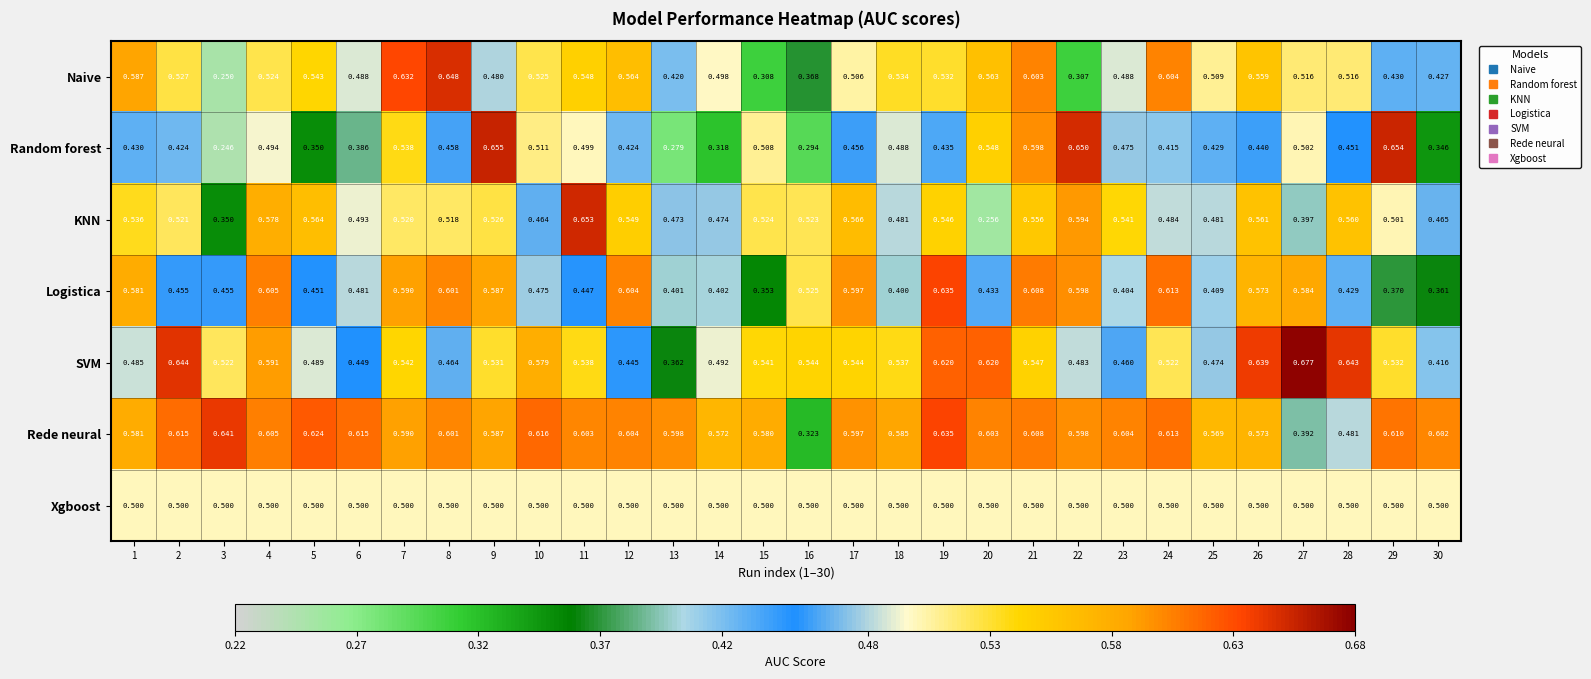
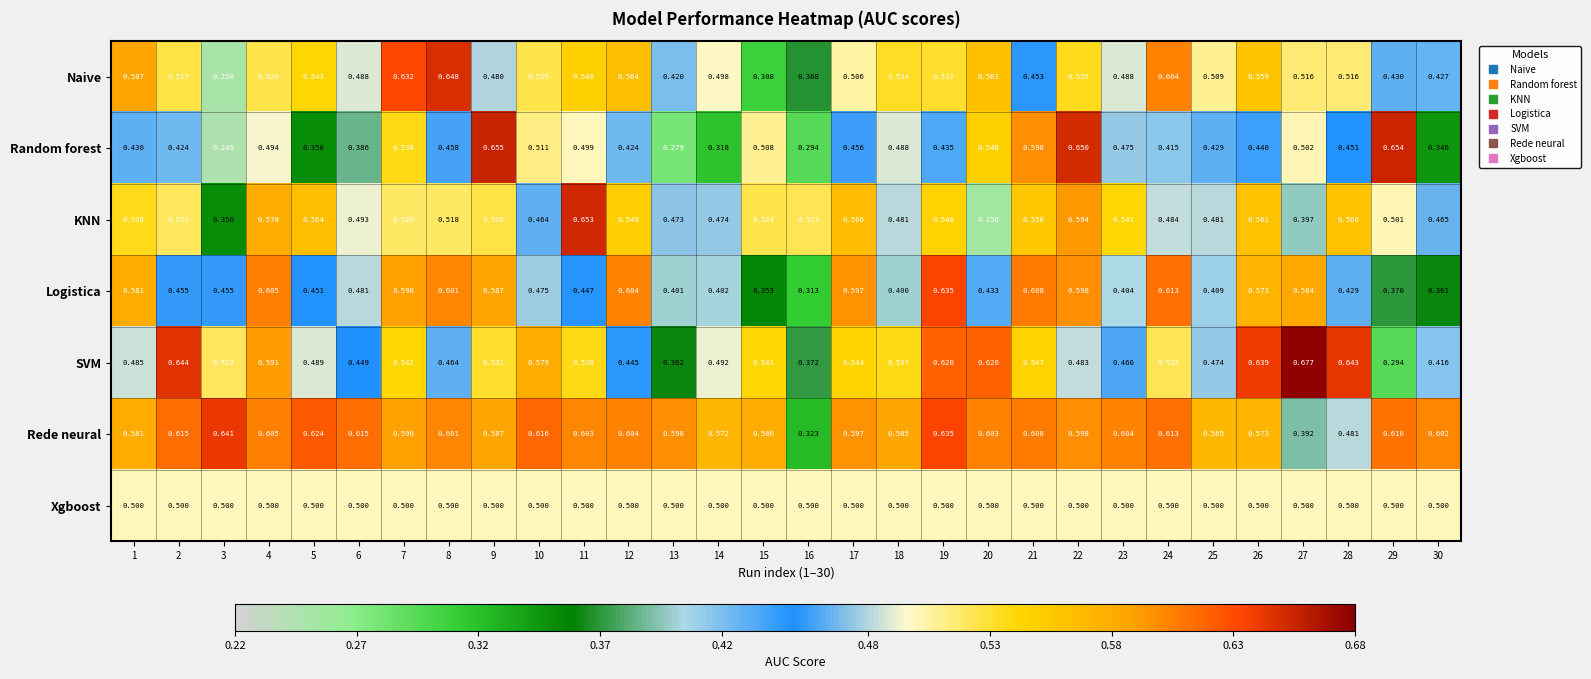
  {
    "Naive": {
      "1": 0.587,
      "2": 0.527,
      "3": 0.250,
      "4": 0.524,
      "5": 0.543,
      "6": 0.488,
      "7": 0.632,
      "8": 0.648,
      "9": 0.480,
      "10": 0.525,
      "11": 0.548,
      "12": 0.564,
      "13": 0.420,
      "14": 0.498,
      "15": 0.308,
      "16": 0.368,
      "17": 0.506,
      "18": 0.534,
      "19": 0.532,
      "20": 0.563,
-     "21": 0.603,
-     "22": 0.307,
+     "21": 0.453,
+     "22": 0.535,
      "23": 0.488,
      "24": 0.604,
      "25": 0.509,
      "26": 0.559,
      "27": 0.516,
      "28": 0.516,
      "29": 0.430,
      "30": 0.427
    },
    "Logistica": {
      "1": 0.581,
      "2": 0.455,
      "3": 0.455,
      "4": 0.605,
      "5": 0.451,
      "6": 0.481,
      "7": 0.590,
      "8": 0.601,
      "9": 0.587,
      "10": 0.475,
      "11": 0.447,
      "12": 0.604,
      "13": 0.401,
      "14": 0.402,
      "15": 0.353,
-     "16": 0.525,
+     "16": 0.313,
      "17": 0.597,
      "18": 0.400,
      "19": 0.635,
      "20": 0.433,
      "21": 0.608,
      "22": 0.598,
      "23": 0.404,
      "24": 0.613,
      "25": 0.409,
      "26": 0.573,
      "27": 0.584,
      "28": 0.429,
      "29": 0.370,
      "30": 0.361
    },
    "SVM": {
      "1": 0.485,
      "2": 0.644,
      "3": 0.522,
      "4": 0.591,
      "5": 0.489,
      "6": 0.449,
      "7": 0.542,
      "8": 0.464,
      "9": 0.531,
      "10": 0.579,
      "11": 0.538,
      "12": 0.445,
      "13": 0.362,
      "14": 0.492,
      "15": 0.541,
-     "16": 0.544,
+     "16": 0.372,
      "17": 0.544,
      "18": 0.537,
      "19": 0.620,
      "20": 0.620,
      "21": 0.547,
      "22": 0.483,
      "23": 0.460,
      "24": 0.522,
      "25": 0.474,
      "26": 0.639,
      "27": 0.677,
      "28": 0.643,
-     "29": 0.532,
+     "29": 0.294,
      "30": 0.416
    }
  }
